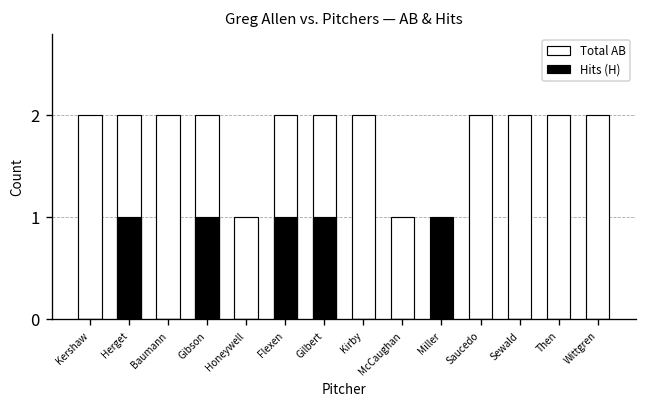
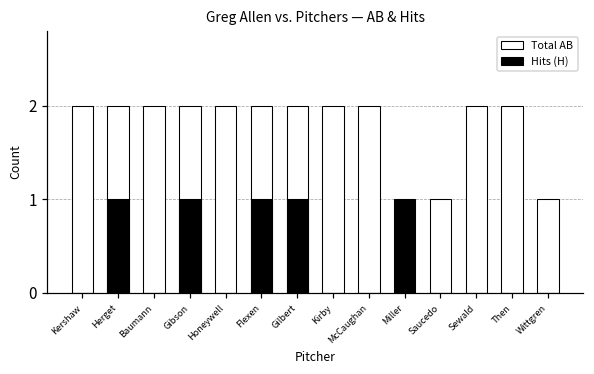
  {
    "Total AB": {
      "Kershaw": 2,
      "Herget": 2,
      "Baumann": 2,
      "Gibson": 2,
-     "Honeywell": 1,
+     "Honeywell": 2,
      "Flexen": 2,
      "Gilbert": 2,
      "Kirby": 2,
-     "McCaughan": 1,
+     "McCaughan": 2,
      "Miller": 0,
-     "Saucedo": 2,
+     "Saucedo": 1,
      "Sewald": 2,
      "Then": 2,
-     "Wittgren": 2
+     "Wittgren": 1
    },
    "Hits (H)": {
      "Kershaw": 0,
      "Baumann": 0,
      "Honeywell": 0,
      "Kirby": 0,
      "McCaughan": 0,
      "Miller": 1,
      "Saucedo": 0,
      "Sewald": 0,
      "Then": 0,
      "Wittgren": 0
    }
  }
